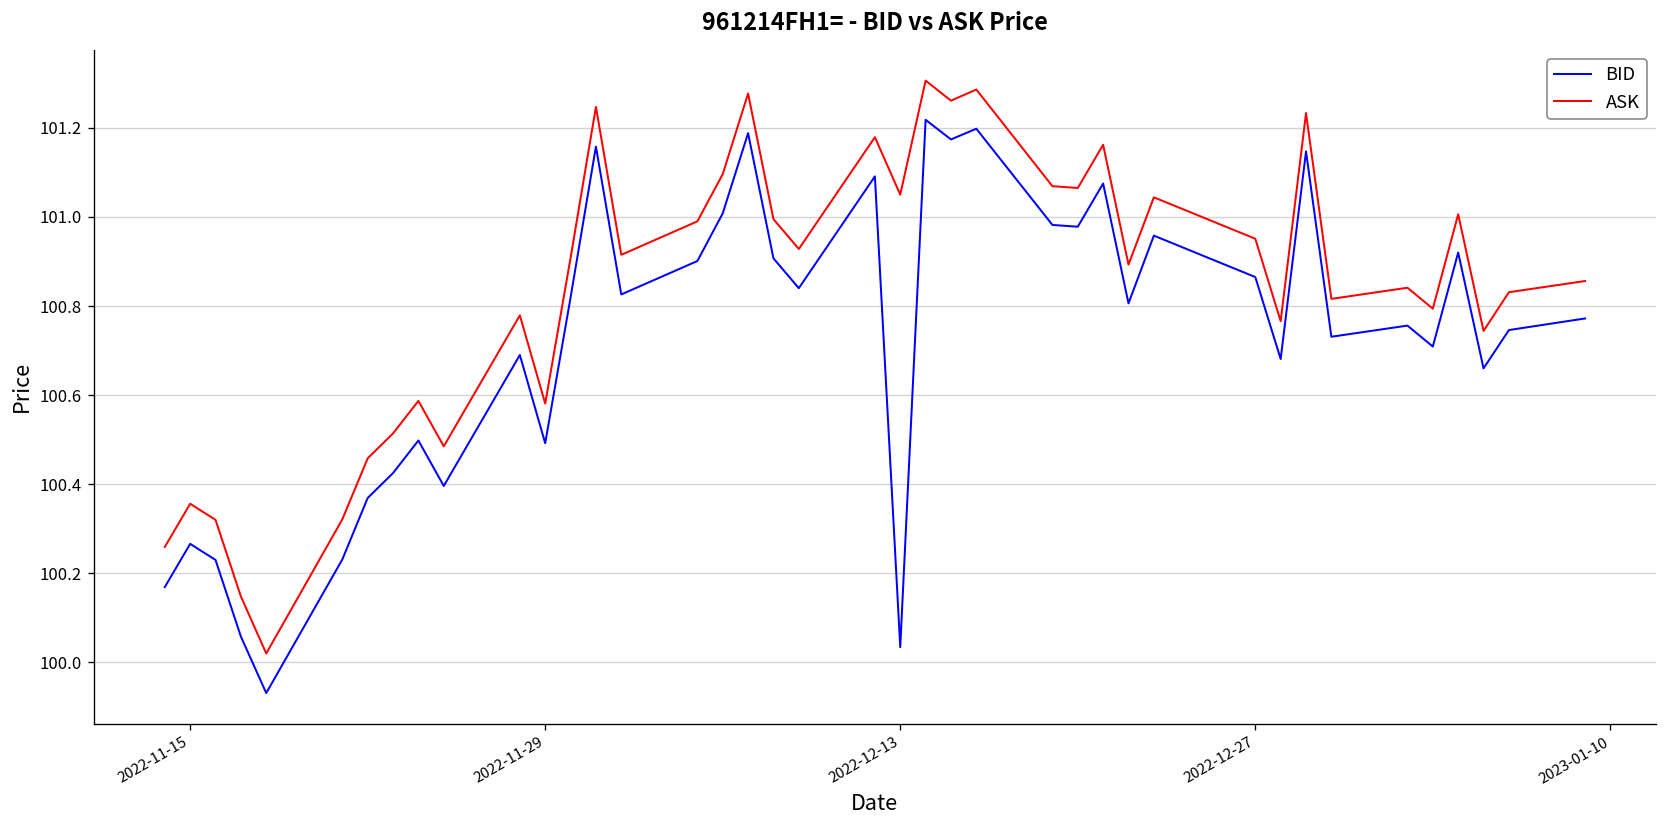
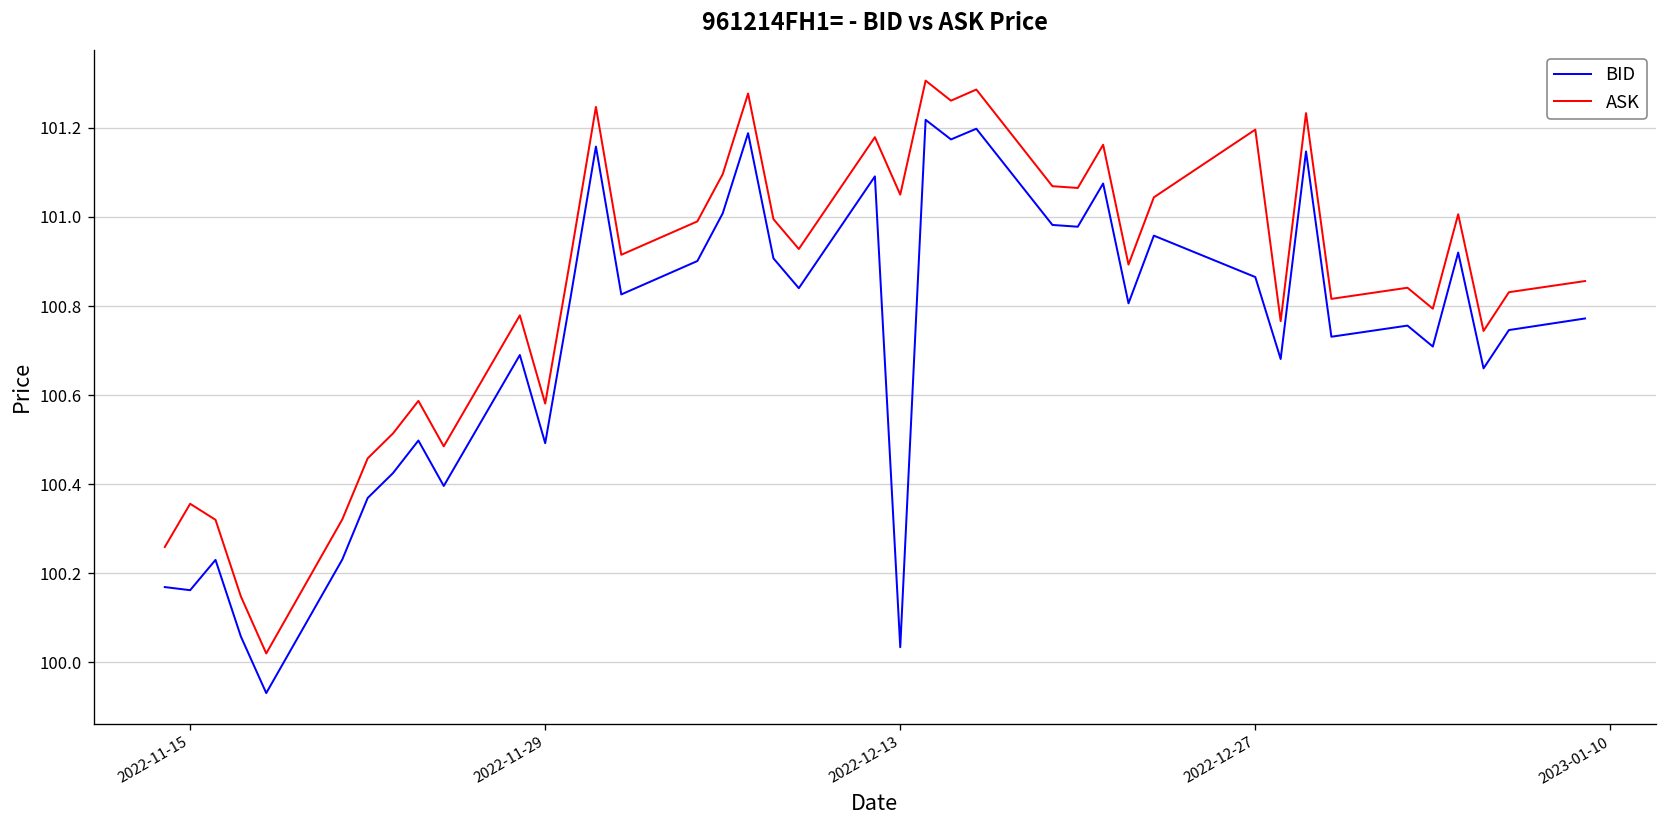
  {
    "BID": {
-     "2022-11-15": 100.27,
+     "2022-11-15": 100.16,
      "2022-11-29": 100.49,
      "2022-12-13": 100.03,
      "2022-12-27": 100.87
    },
    "ASK": {
      "2022-11-15": 100.36,
      "2022-11-29": 100.58,
      "2022-12-13": 101.05,
-     "2022-12-27": 100.95
+     "2022-12-27": 101.20
    }
  }
